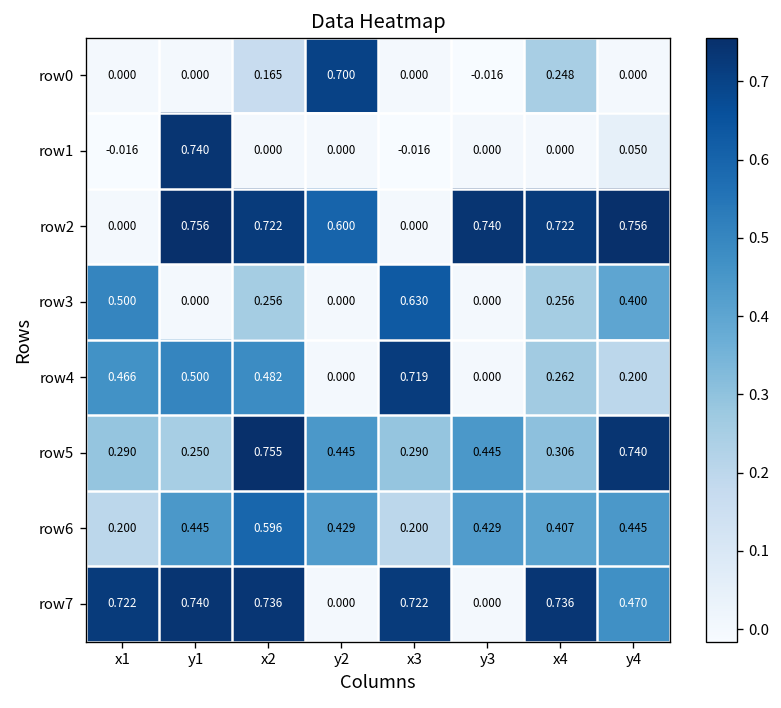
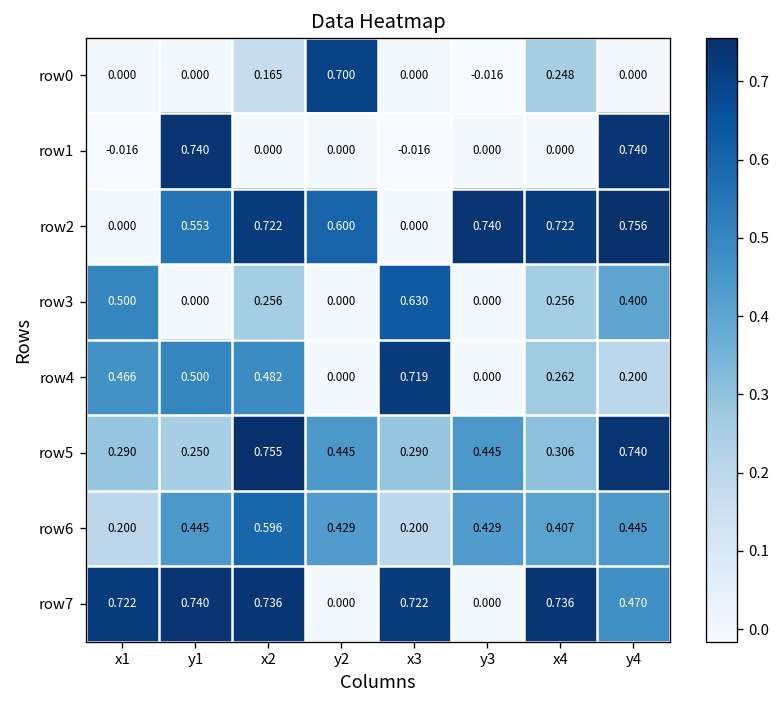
  {
    "row0": {
      "x1": 0.000,
      "y1": 0.000,
      "x2": 0.165,
      "y2": 0.700,
      "x3": 0.000,
      "y3": -0.016,
      "x4": 0.248,
      "y4": 0.000
    },
    "row1": {
      "x1": -0.016,
      "y1": 0.740,
      "x2": 0.000,
      "y2": 0.000,
      "x3": -0.016,
      "y3": 0.000,
      "x4": 0.000,
-     "y4": 0.050
+     "y4": 0.740
    },
    "row2": {
      "x1": 0.000,
-     "y1": 0.756,
+     "y1": 0.553,
      "x2": 0.722,
      "y2": 0.600,
      "x3": 0.000,
      "y3": 0.740,
      "x4": 0.722,
      "y4": 0.756
    },
    "row3": {
      "x1": 0.500,
      "y1": 0.000,
      "x2": 0.256,
      "y2": 0.000,
      "x3": 0.630,
      "y3": 0.000,
      "x4": 0.256,
      "y4": 0.400
    },
    "row4": {
      "x1": 0.466,
      "y1": 0.500,
      "x2": 0.482,
      "y2": 0.000,
      "x3": 0.719,
      "y3": 0.000,
      "x4": 0.262,
      "y4": 0.200
    },
    "row5": {
      "x1": 0.290,
      "y1": 0.250,
      "x2": 0.755,
      "y2": 0.445,
      "x3": 0.290,
      "y3": 0.445,
      "x4": 0.306,
      "y4": 0.740
    },
    "row6": {
      "x1": 0.200,
      "y1": 0.445,
      "x2": 0.596,
      "y2": 0.429,
      "x3": 0.200,
      "y3": 0.429,
      "x4": 0.407,
      "y4": 0.445
    },
    "row7": {
      "x1": 0.722,
      "y1": 0.740,
      "x2": 0.736,
      "y2": 0.000,
      "x3": 0.722,
      "y3": 0.000,
      "x4": 0.736,
      "y4": 0.470
    }
  }
